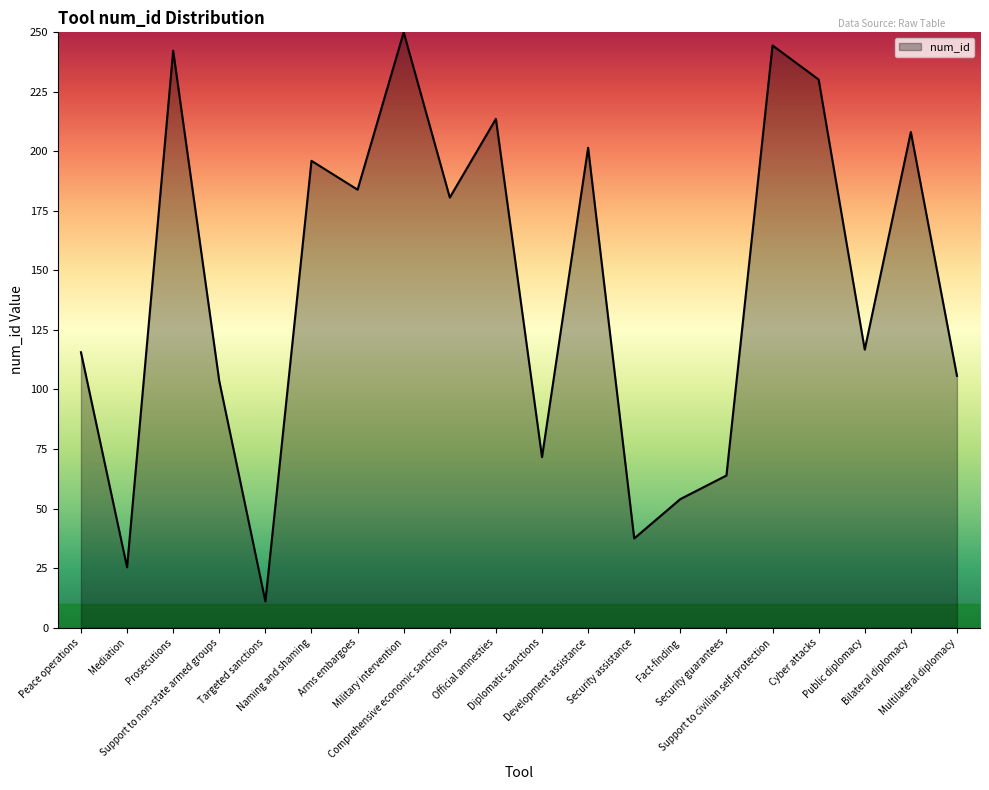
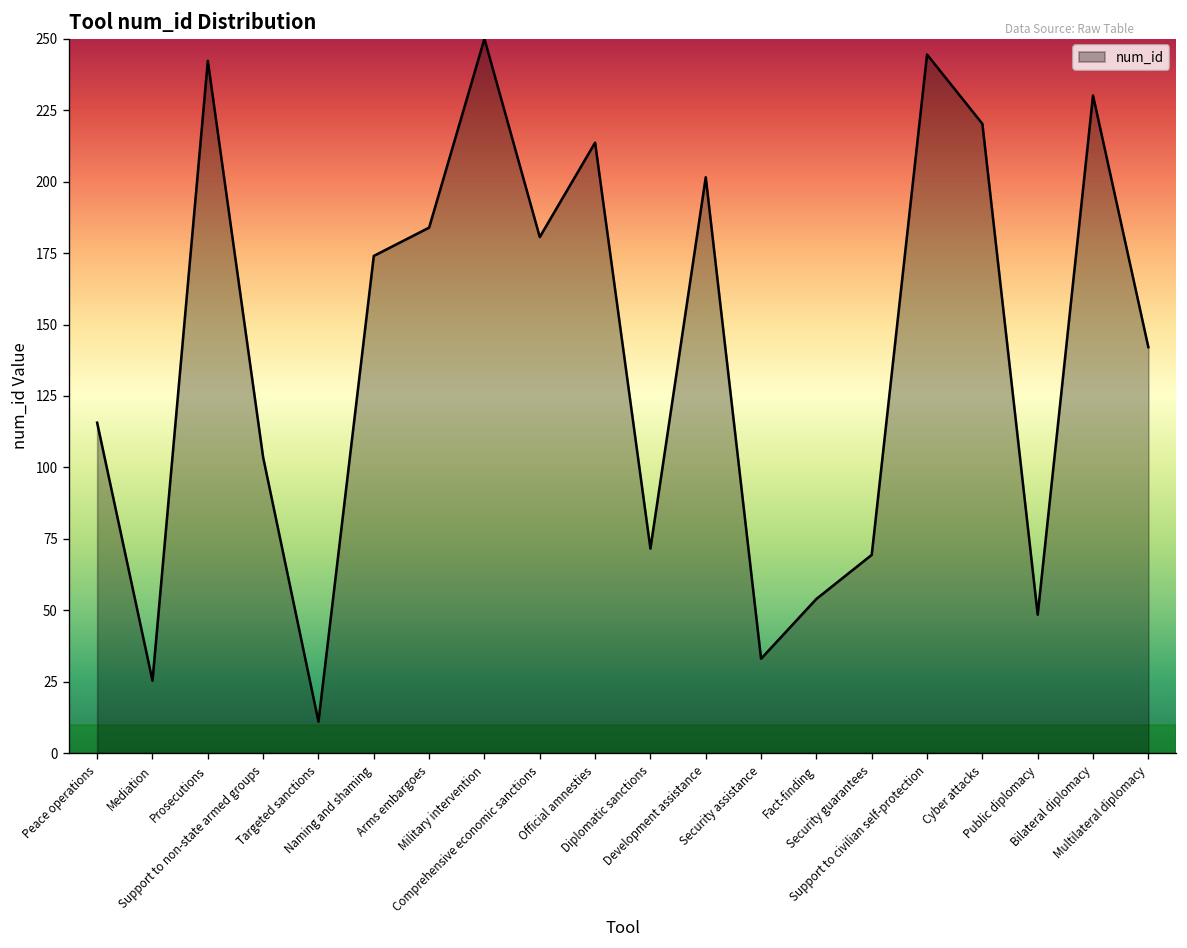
  {
    "Peace operations": 116,
    "Mediation": 25,
    "Prosecutions": 242,
    "Support to non-state armed groups": 104,
    "Targeted sanctions": 11,
-   "Naming and shaming": 196,
+   "Naming and shaming": 174,
    "Arms embargoes": 184,
    "Military intervention": 250,
    "Comprehensive economic sanctions": 181,
    "Official amnesties": 214,
    "Diplomatic sanctions": 72,
    "Development assistance": 202,
-   "Security assistance": 37,
+   "Security assistance": 33,
    "Fact-finding": 54,
-   "Security guarantees": 64,
+   "Security guarantees": 69,
    "Support to civilian self-protection": 244,
-   "Cyber attacks": 230,
-   "Public diplomacy": 117,
-   "Bilateral diplomacy": 208,
-   "Multilateral diplomacy": 106
+   "Cyber attacks": 220,
+   "Public diplomacy": 48,
+   "Bilateral diplomacy": 230,
+   "Multilateral diplomacy": 142
  }
